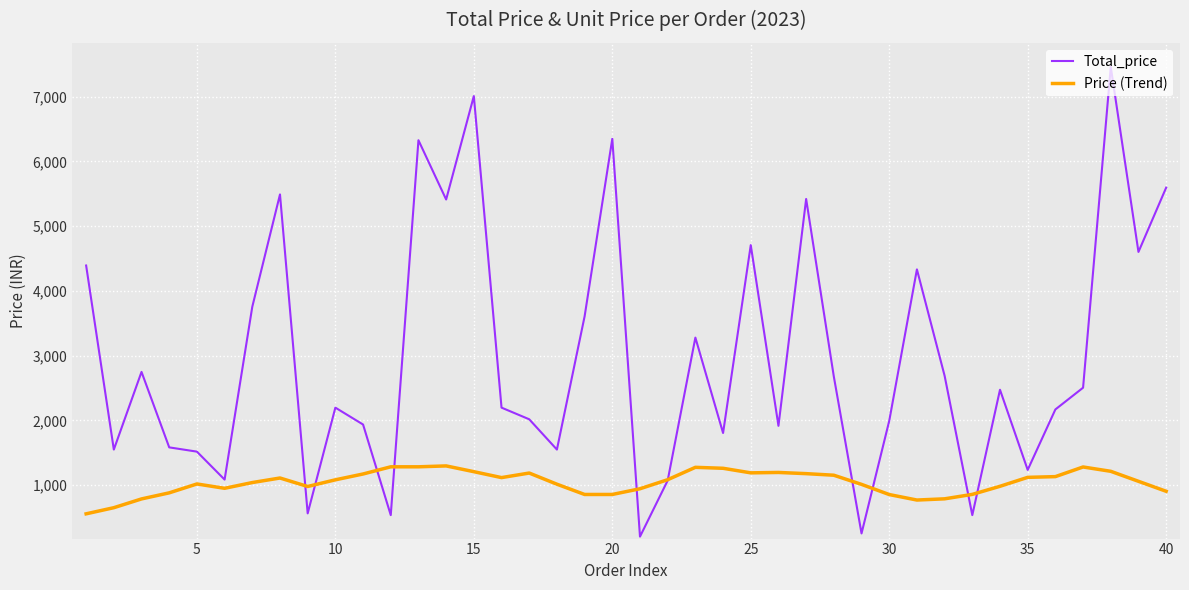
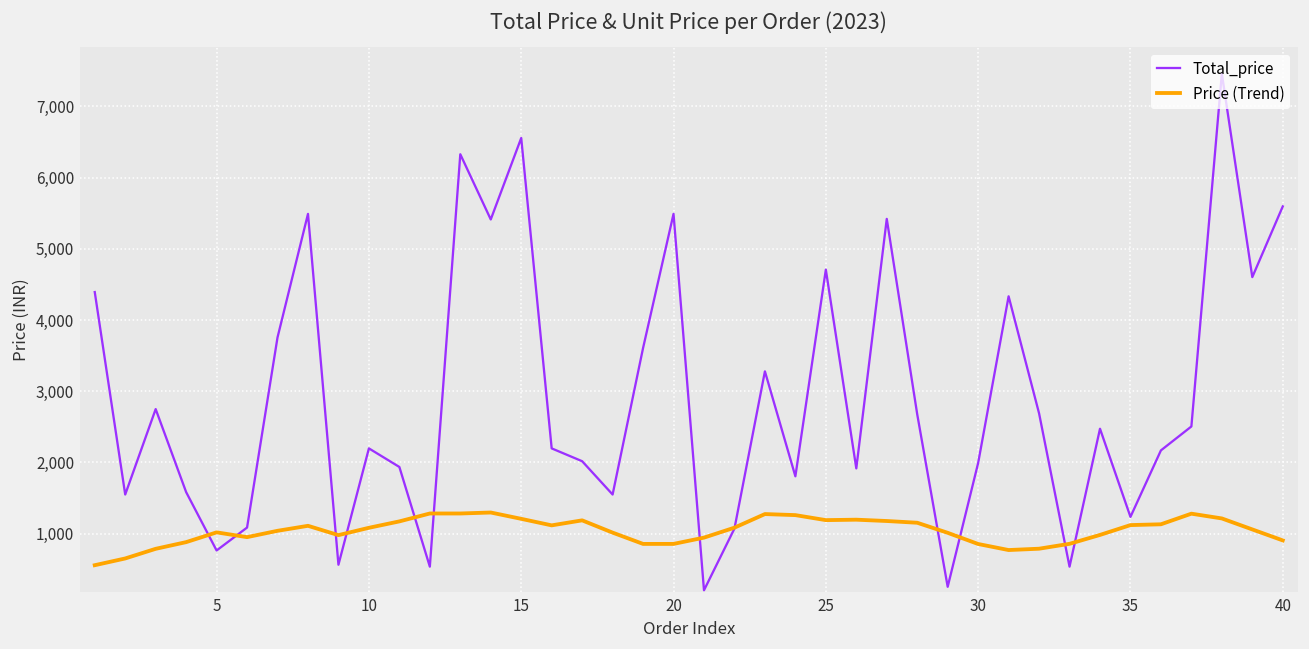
  {
    "Total_price": {
-     "5": "1,500",
+     "5": "800",
      "10": "2,200",
-     "15": "7,000",
-     "20": "6,400",
+     "15": "6,600",
+     "20": "5,500",
      "25": "4,700",
      "30": "2,000",
      "35": "1,200",
      "40": "5,600"
    },
    "Price (Trend)": {
      "5": "1,000",
      "10": "1,100",
      "15": "1,200",
      "20": "900",
      "25": "1,200",
      "30": "900",
      "35": "1,100",
      "40": "900"
    }
  }
